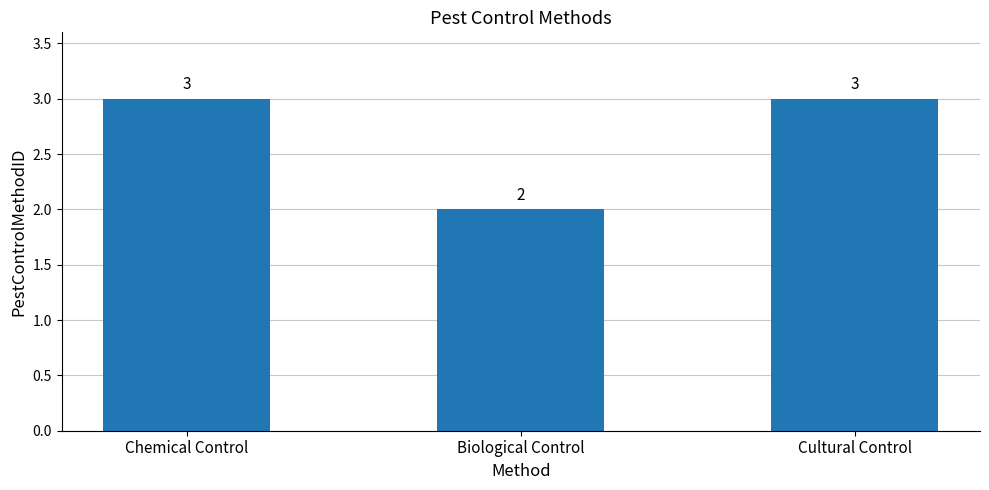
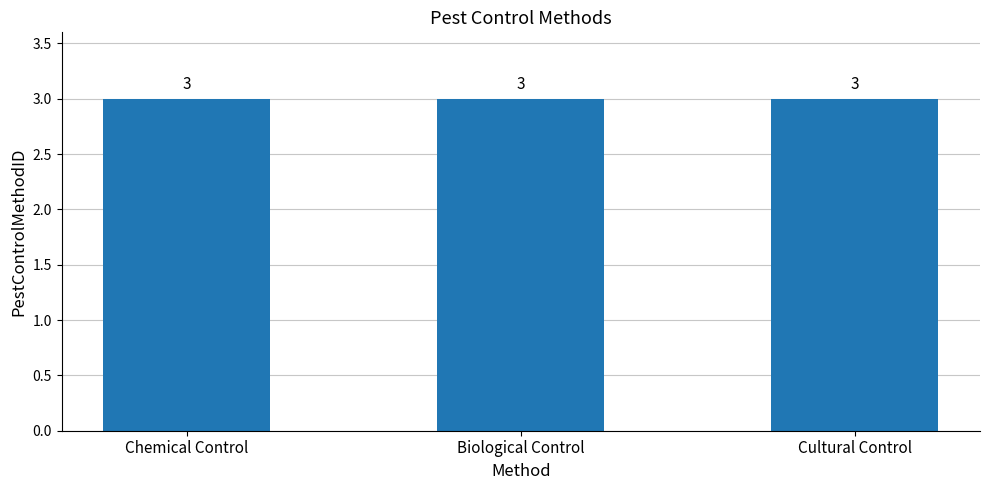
  {
    "Chemical Control": 3,
-   "Biological Control": 2,
+   "Biological Control": 3,
    "Cultural Control": 3
  }
